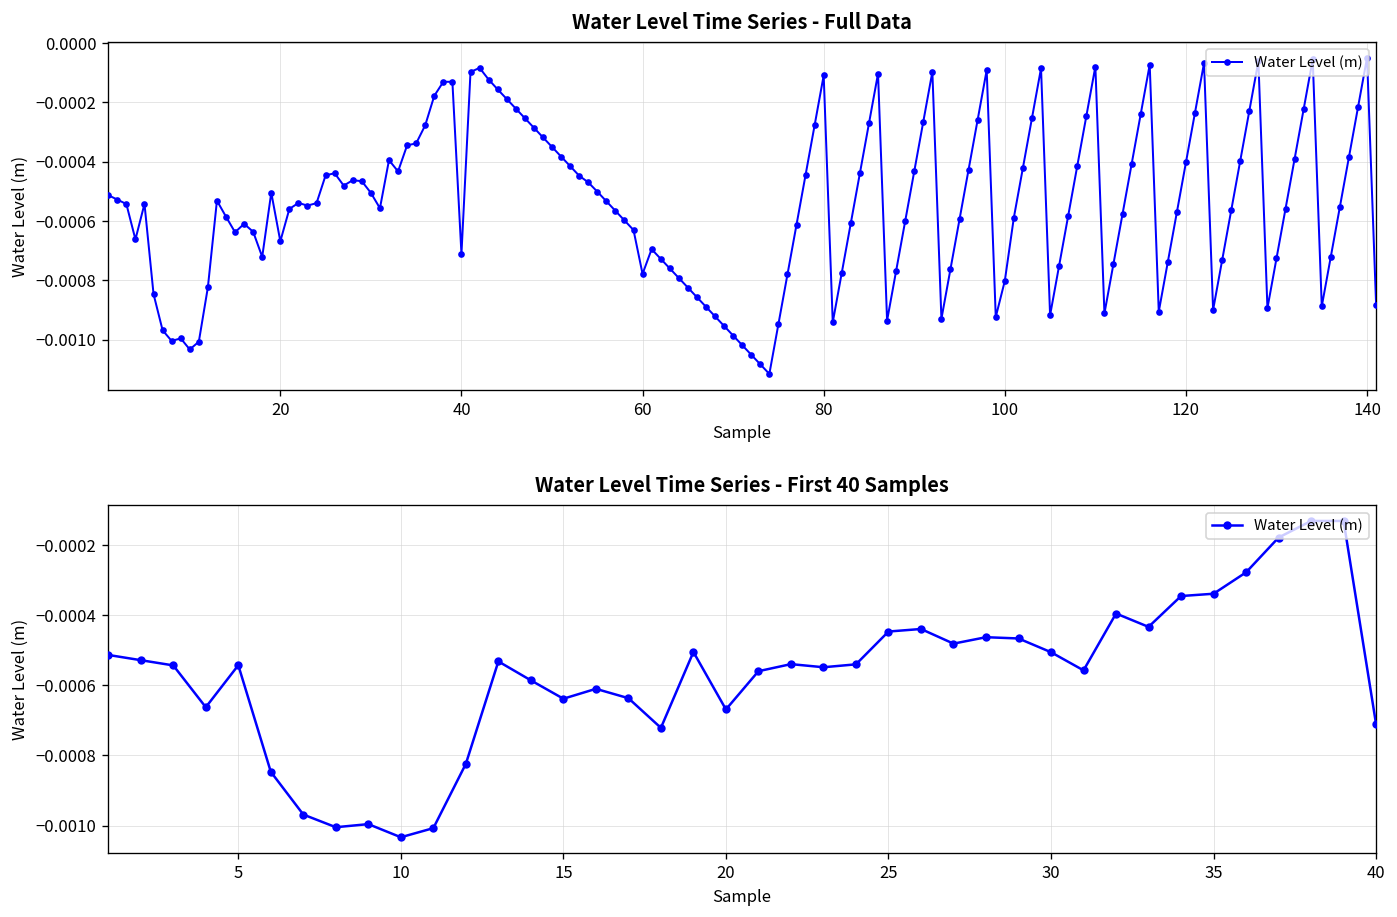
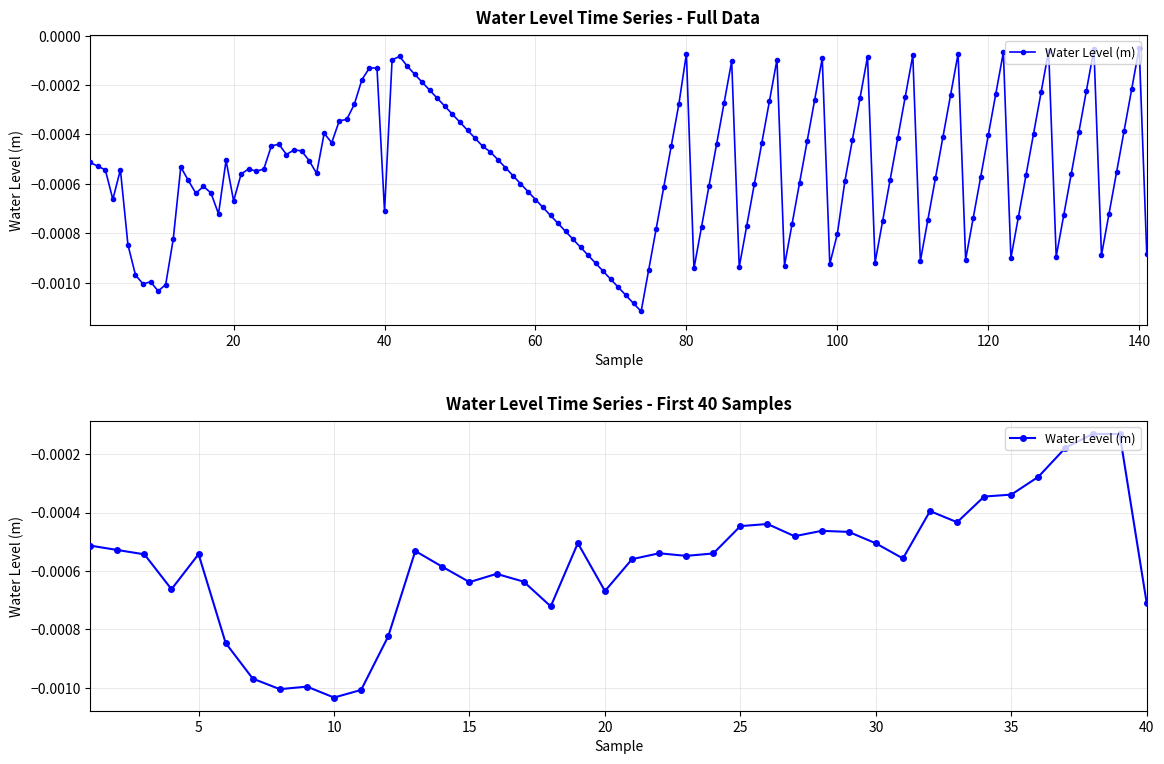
  {
    "Water Level Time Series - Full Data": {
      "20": -0.00067,
      "40": -0.00071,
-     "60": -0.00078,
-     "80": -0.00011,
+     "60": -0.00066,
+     "80": -0.00007,
      "100": -0.00080,
      "120": -0.00040
    },
    "Water Level Time Series - First 40 Samples": {
      "5": -0.00054,
      "10": -0.00103,
      "15": -0.00064,
      "20": -0.00067,
      "25": -0.00045,
      "30": -0.00051,
      "35": -0.00034,
      "40": -0.00071
    }
  }
